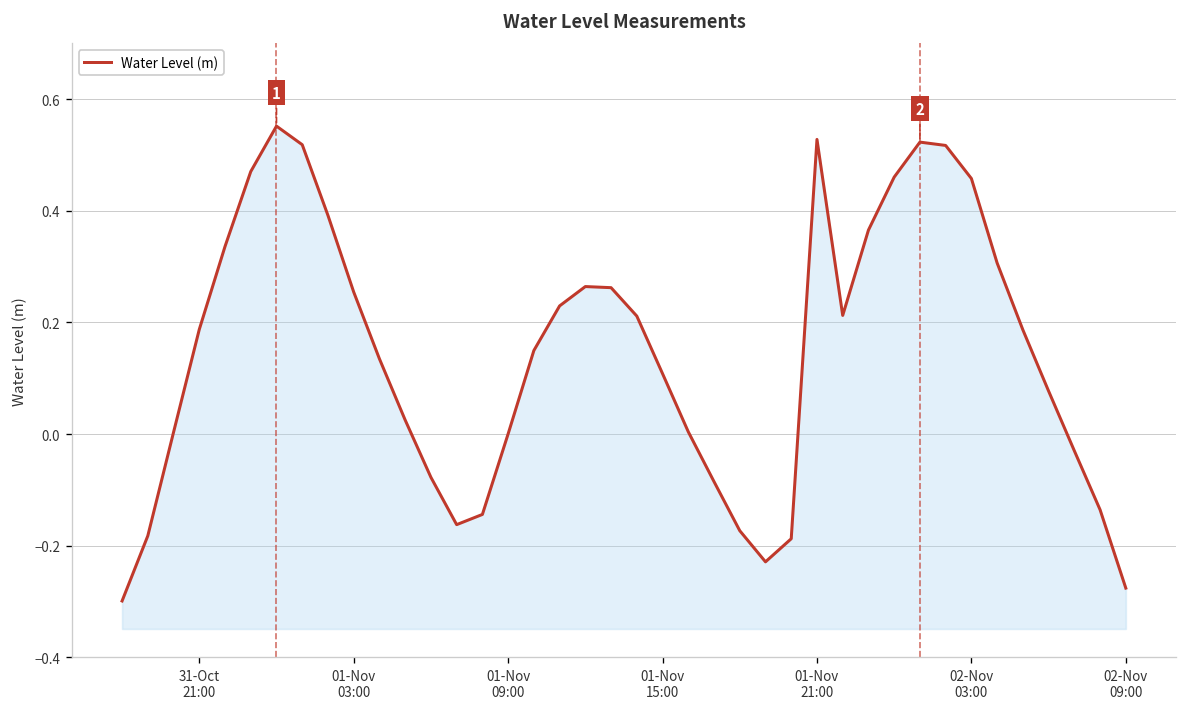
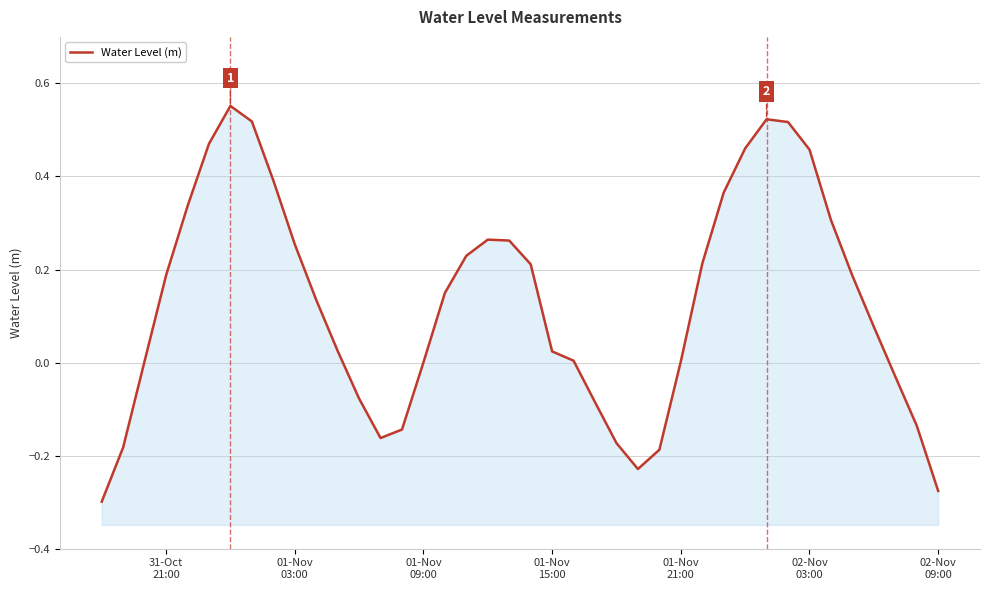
  {
    "31-Oct 21:00": 0.19,
    "01-Nov 03:00": 0.25,
    "01-Nov 09:00": 0.00,
-   "01-Nov 15:00": 0.11,
-   "01-Nov 21:00": 0.53,
+   "01-Nov 15:00": 0.02,
+   "01-Nov 21:00": 0.00,
    "02-Nov 03:00": 0.46,
    "02-Nov 09:00": -0.28
  }
